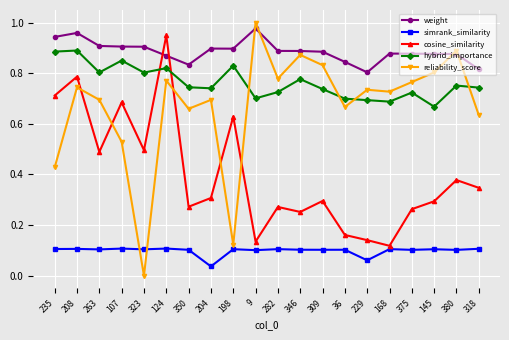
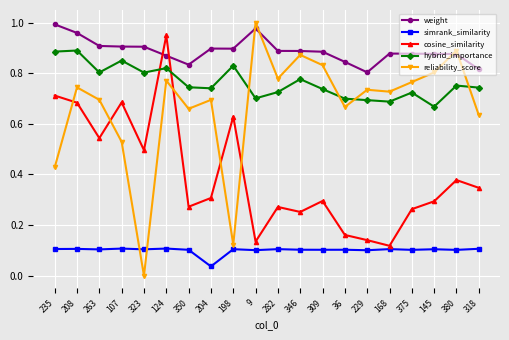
  {
    "weight": {
-     "235": 0.94,
+     "235": 0.99,
      "208": 0.96,
      "263": 0.91,
      "107": 0.91,
      "323": 0.90,
      "124": 0.87,
      "350": 0.83,
      "204": 0.90,
      "198": 0.90,
      "9": 0.98,
      "282": 0.89,
      "346": 0.89,
      "309": 0.89,
      "36": 0.85,
      "229": 0.80,
      "168": 0.88
    },
    "simrank_similarity": {
      "235": 0.11,
      "208": 0.11,
      "263": 0.10,
      "107": 0.11,
      "323": 0.10,
      "124": 0.11,
      "350": 0.10,
      "204": 0.04,
      "198": 0.10,
      "9": 0.10,
      "282": 0.11,
      "346": 0.10,
      "309": 0.10,
      "36": 0.10,
-     "229": 0.06,
+     "229": 0.10,
      "168": 0.11,
      "375": 0.10,
      "145": 0.10,
      "380": 0.10,
      "318": 0.11
    },
    "cosine_similarity": {
      "235": 0.71,
-     "208": 0.79,
-     "263": 0.49,
+     "208": 0.68,
+     "263": 0.54,
      "107": 0.68,
      "323": 0.50,
      "124": 0.95,
      "350": 0.27,
      "204": 0.31,
      "198": 0.63,
      "9": 0.13,
      "282": 0.27,
      "346": 0.25,
      "309": 0.30,
      "36": 0.16,
      "229": 0.14,
      "168": 0.12,
      "375": 0.26,
      "145": 0.29,
      "380": 0.38,
      "318": 0.35
    },
    "hybrid_importance": {
      "235": 0.89,
      "208": 0.89,
      "263": 0.80,
      "107": 0.85,
      "323": 0.80,
      "124": 0.82,
      "350": 0.74,
      "204": 0.74,
      "198": 0.83,
      "9": 0.70,
      "282": 0.73,
      "346": 0.78,
      "309": 0.74,
      "36": 0.70,
      "229": 0.69,
      "168": 0.69,
      "375": 0.72,
      "145": 0.67,
      "380": 0.75,
      "318": 0.74
    },
    "reliability_score": {
      "235": 0.43,
      "208": 0.74,
      "263": 0.70,
      "107": 0.53,
      "323": 0.00,
      "124": 0.77,
      "350": 0.66,
      "204": 0.69,
      "198": 0.12,
      "9": 1.00,
      "282": 0.78,
      "346": 0.87,
      "309": 0.83,
      "36": 0.67,
      "229": 0.73,
      "168": 0.73,
      "375": 0.77,
      "318": 0.63
    }
  }
